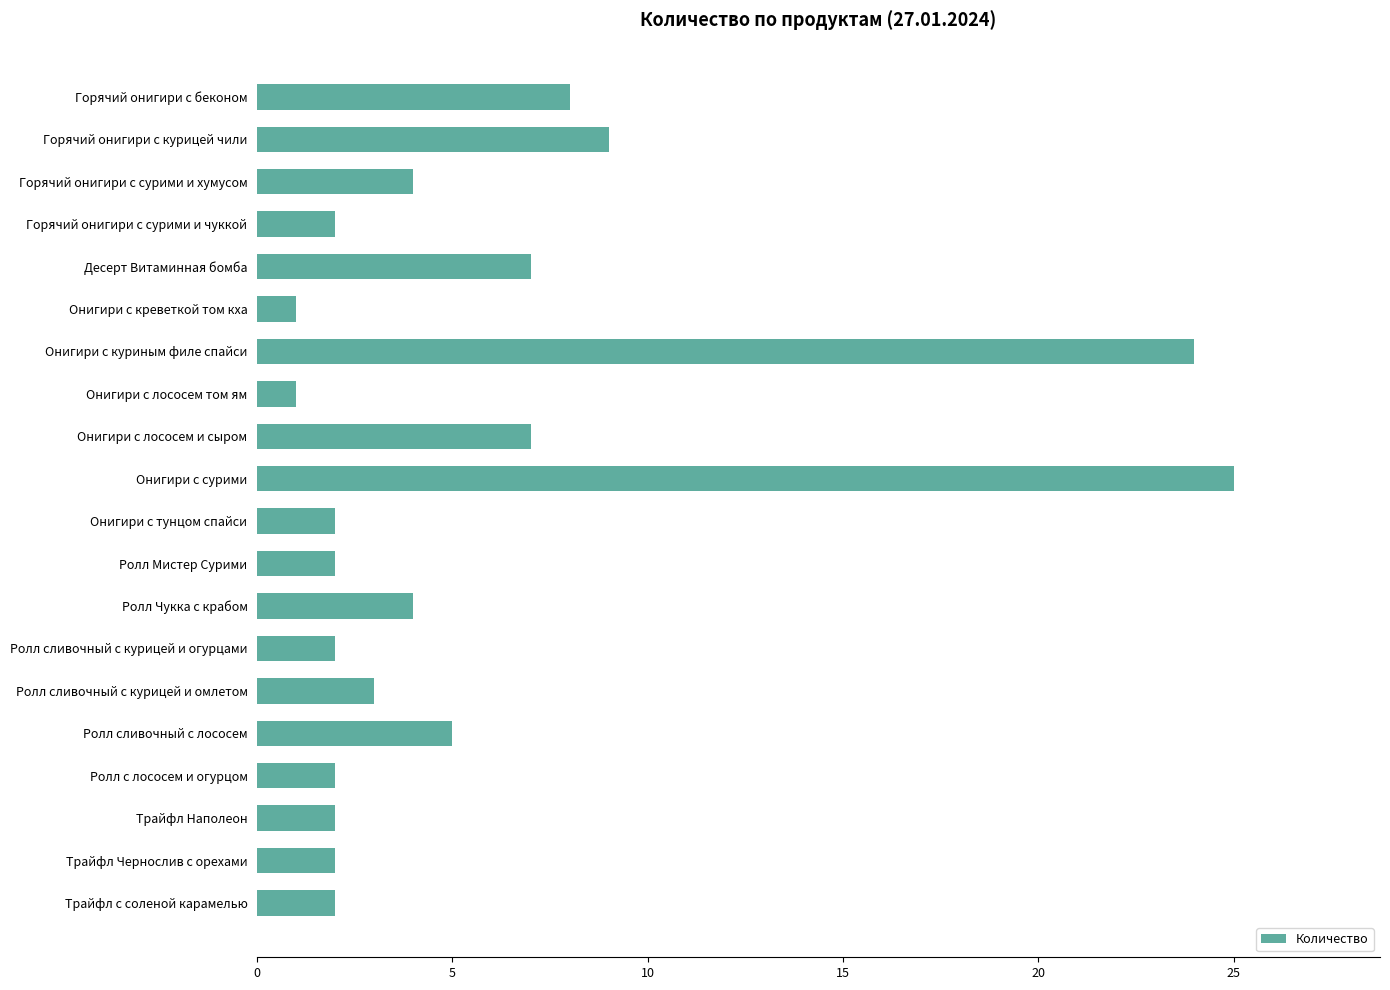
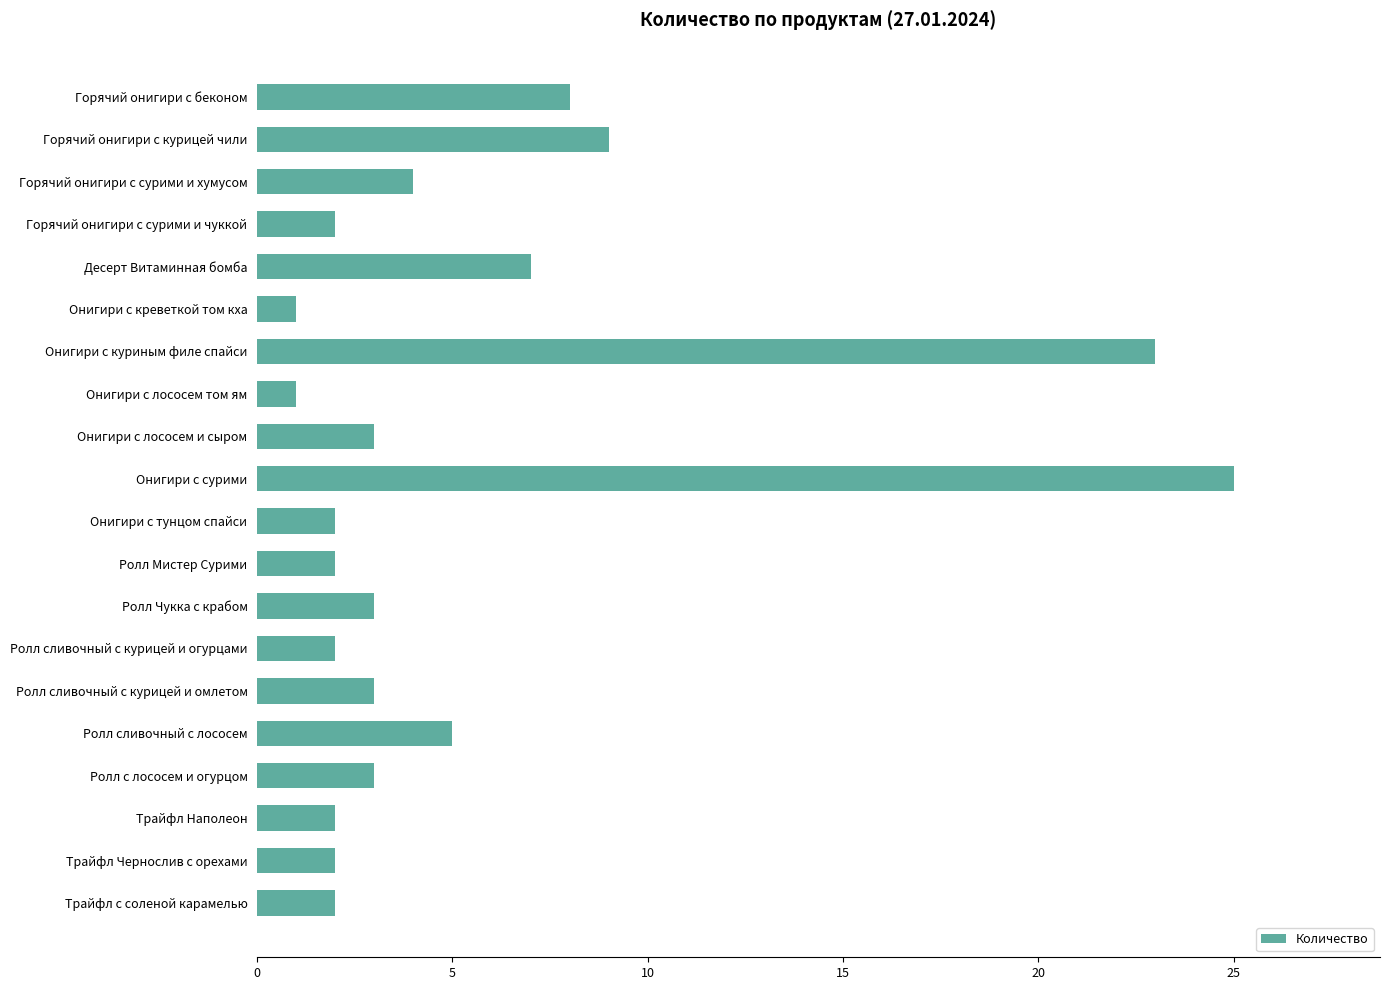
  {
    "Горячий онигири с беконом": 8,
    "Горячий онигири с курицей чили": 9,
    "Горячий онигири с сурими и хумусом": 4,
    "Горячий онигири с сурими и чуккой": 2,
    "Десерт Витаминная бомба": 7,
    "Онигири с креветкой том кха": 1,
-   "Онигири с куриным филе спайси": 24,
+   "Онигири с куриным филе спайси": 23,
    "Онигири с лососем том ям": 1,
-   "Онигири с лососем и сыром": 7,
+   "Онигири с лососем и сыром": 3,
    "Онигири с сурими": 25,
    "Онигири с тунцом спайси": 2,
    "Ролл Мистер Сурими": 2,
-   "Ролл Чукка с крабом": 4,
+   "Ролл Чукка с крабом": 3,
    "Ролл сливочный с курицей и огурцами": 2,
    "Ролл сливочный с курицей и омлетом": 3,
    "Ролл сливочный с лососем": 5,
-   "Ролл с лососем и огурцом": 2,
+   "Ролл с лососем и огурцом": 3,
    "Трайфл Наполеон": 2,
    "Трайфл Чернослив с орехами": 2,
    "Трайфл с соленой карамелью": 2
  }
